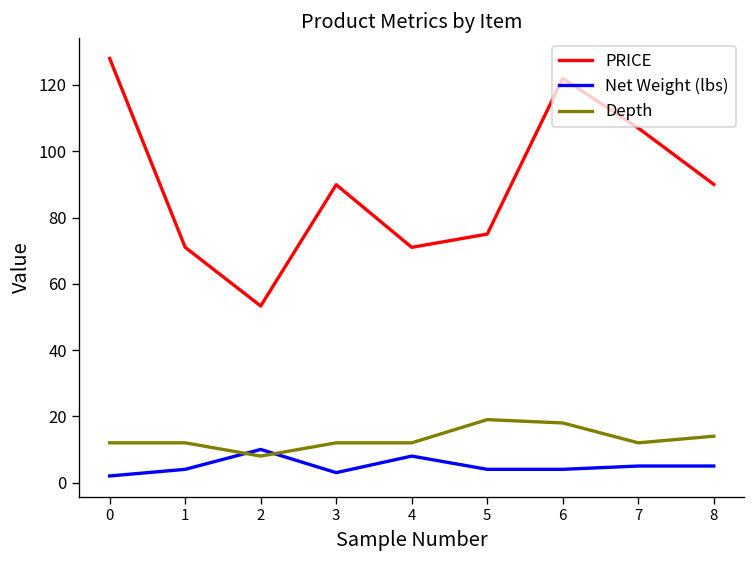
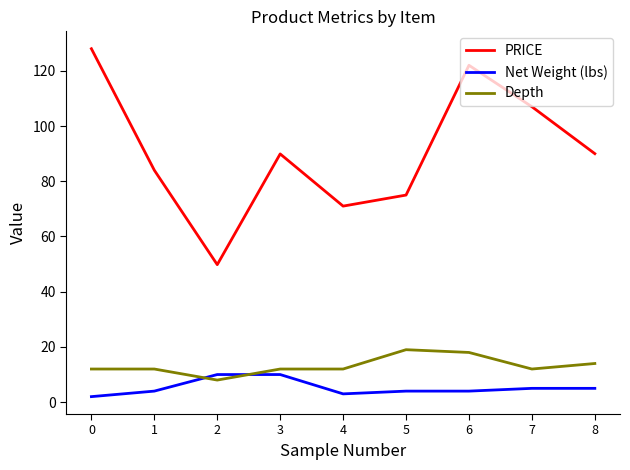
  {
    "PRICE": {
      "0": 128,
-     "1": 71,
-     "2": 53,
+     "1": 84,
+     "2": 50,
      "3": 90,
      "4": 71,
      "5": 75,
      "7": 107,
      "8": 90
    },
    "Net Weight (lbs)": {
      "0": 2,
      "1": 4,
      "2": 10,
-     "3": 3,
-     "4": 8,
+     "3": 10,
+     "4": 3,
      "5": 4,
      "6": 4,
      "7": 5,
      "8": 5
    },
    "Depth": {
      "0": 12,
      "1": 12,
      "2": 8,
      "3": 12,
      "4": 12,
      "5": 19,
      "6": 18,
      "7": 12,
      "8": 14
    }
  }
